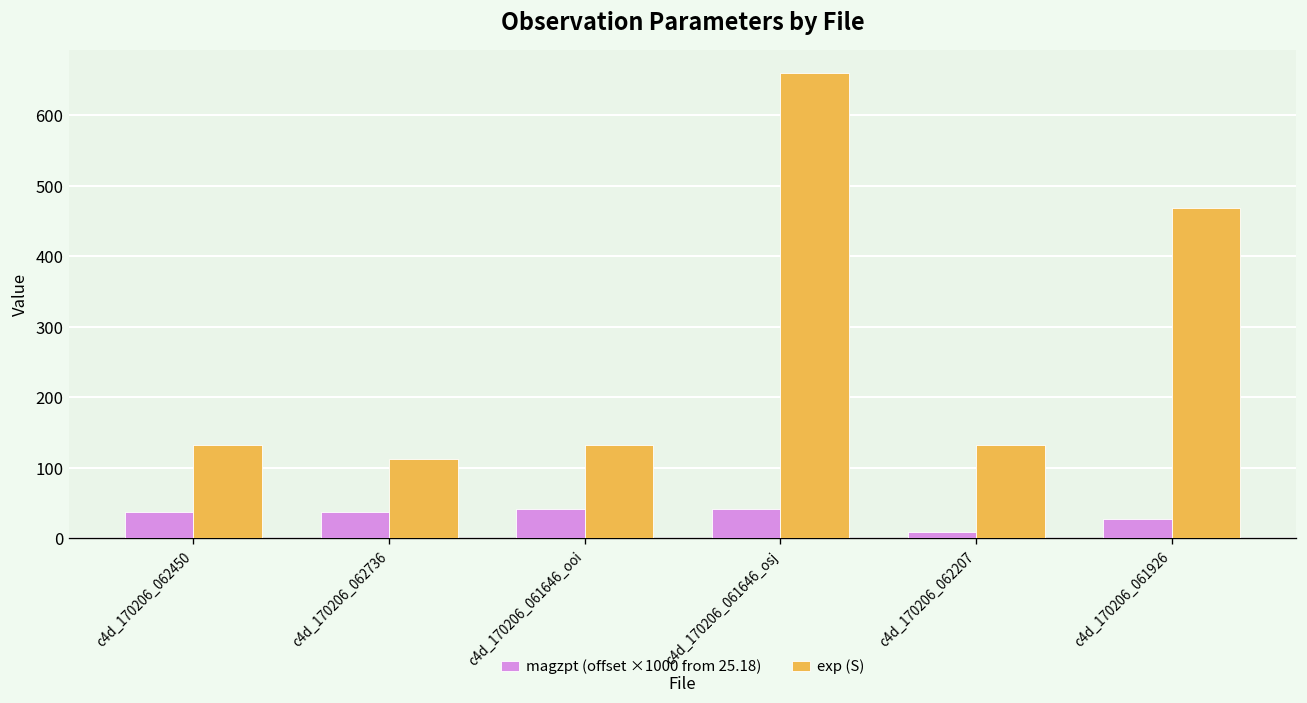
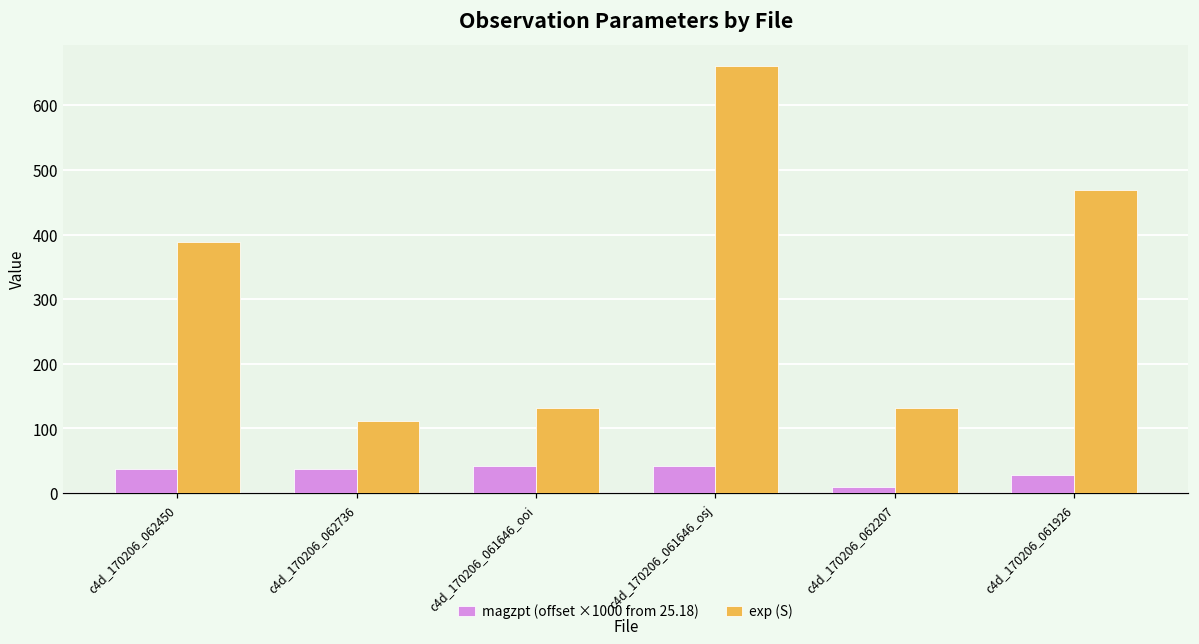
  {
    "magzpt (offset ×1000 from 25.18)": {
      "c4d_170206_062450": 40,
      "c4d_170206_062736": 40,
      "c4d_170206_061646_ooi": 40,
      "c4d_170206_061646_osj": 40,
      "c4d_170206_062207": 10,
      "c4d_170206_061926": 30
    },
    "exp (S)": {
-     "c4d_170206_062450": 130,
+     "c4d_170206_062450": 390,
      "c4d_170206_062736": 110,
      "c4d_170206_061646_ooi": 130,
      "c4d_170206_061646_osj": 660,
      "c4d_170206_062207": 130,
      "c4d_170206_061926": 470
    }
  }
